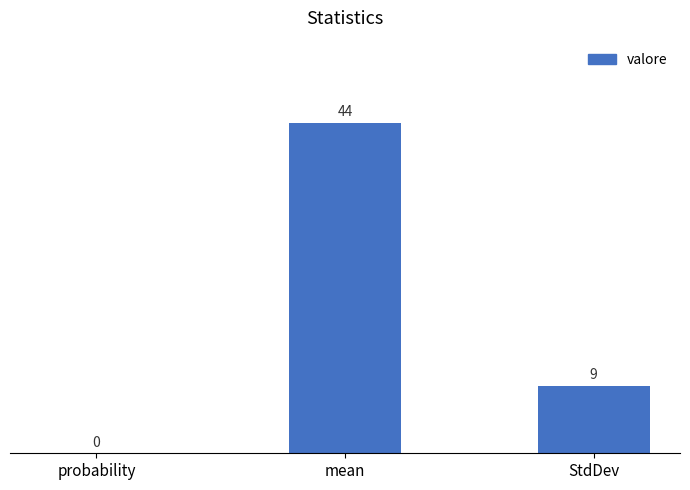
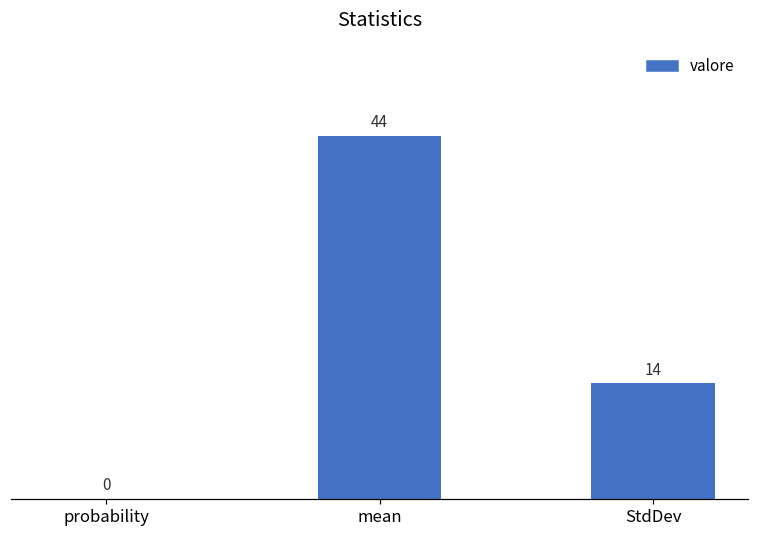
  {
    "probability": 0,
    "mean": 44,
-   "StdDev": 9
+   "StdDev": 14
  }
